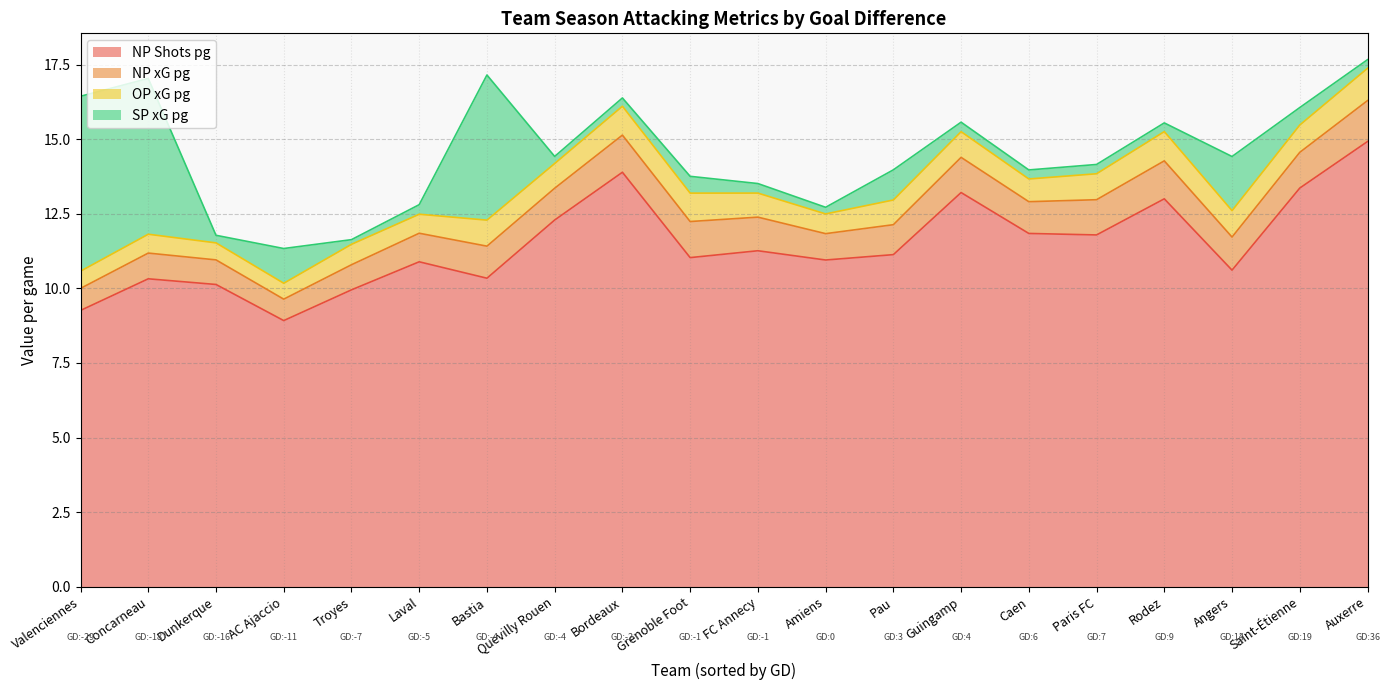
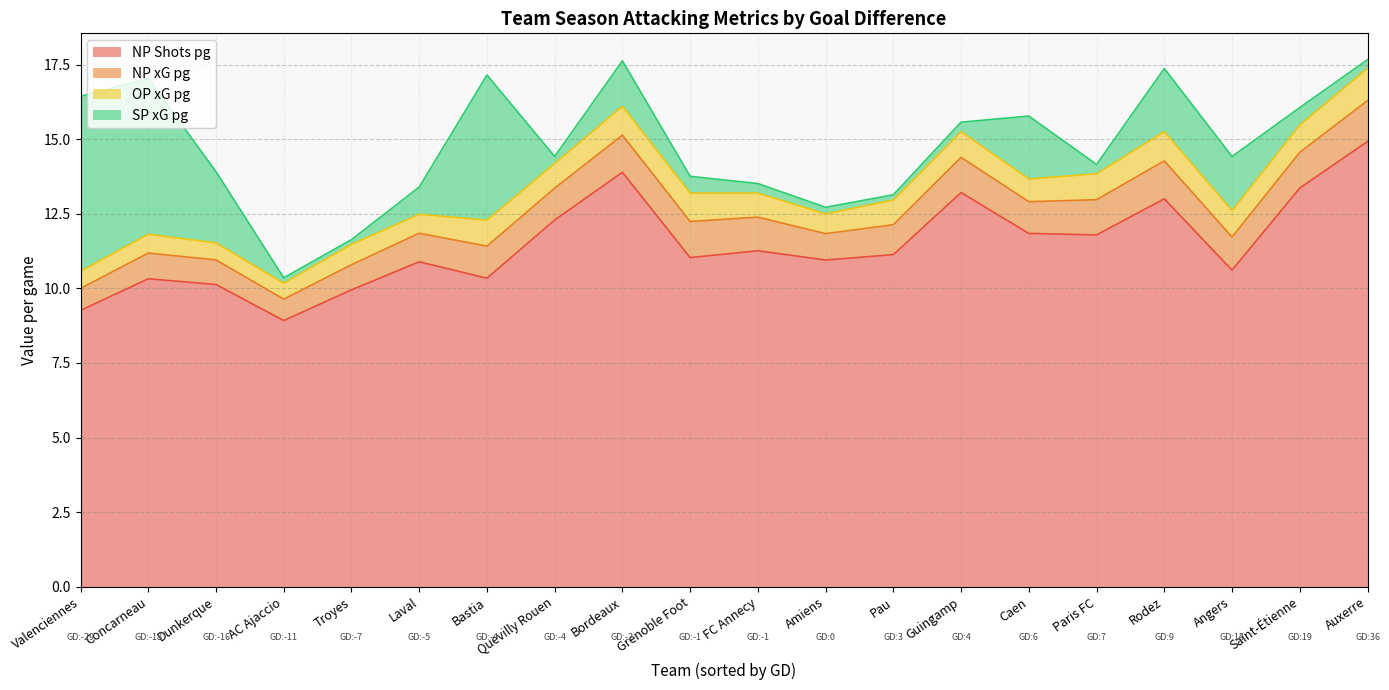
  {
    "SP xG pg": {
      "Valenciennes": 5.9,
-     "Dunkerque": 0.3,
-     "AC Ajaccio": 1.2,
+     "Dunkerque": 2.4,
+     "AC Ajaccio": 0.2,
      "Troyes": 0.2,
-     "Laval": 0.3,
+     "Laval": 0.9,
      "Bastia": 4.9,
      "Quevilly Rouen": 0.2,
-     "Bordeaux": 0.3,
+     "Bordeaux": 1.5,
      "Grenoble Foot": 0.6,
      "FC Annecy": 0.3,
      "Amiens": 0.2,
-     "Pau": 1.0,
+     "Pau": 0.2,
      "Guingamp": 0.3,
-     "Caen": 0.3,
+     "Caen": 2.1,
      "Paris FC": 0.3,
-     "Rodez": 0.3,
+     "Rodez": 2.1,
      "Angers": 1.8,
      "Saint-Étienne": 0.6,
      "Auxerre": 0.3
    }
  }
